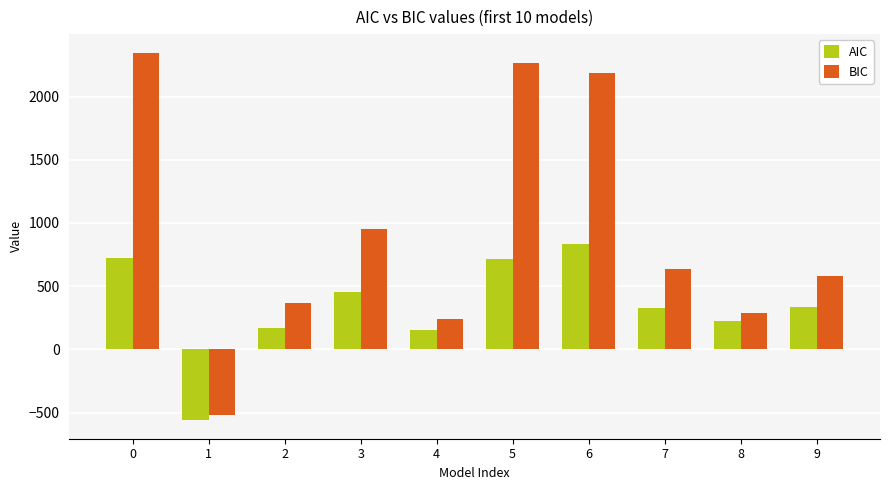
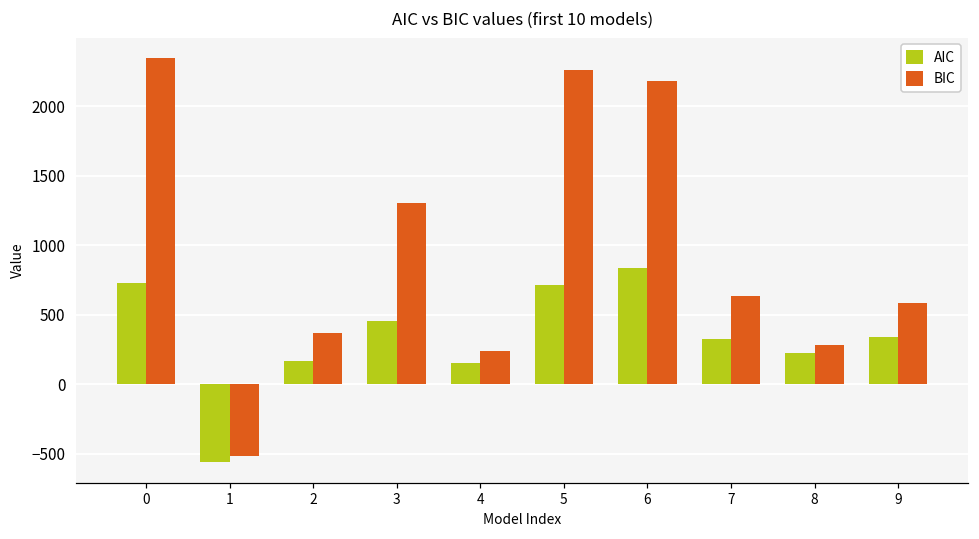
  {
    "AIC": {
      "0": 730,
      "1": -560,
      "2": 170,
      "3": 460,
      "4": 150,
      "5": 720,
      "6": 840,
      "7": 320,
      "8": 230,
      "9": 340
    },
    "BIC": {
      "0": 2350,
      "1": -520,
      "2": 370,
-     "3": 950,
+     "3": 1300,
      "4": 240,
      "5": 2260,
      "6": 2180,
      "7": 630,
      "8": 290,
      "9": 580
    }
  }
